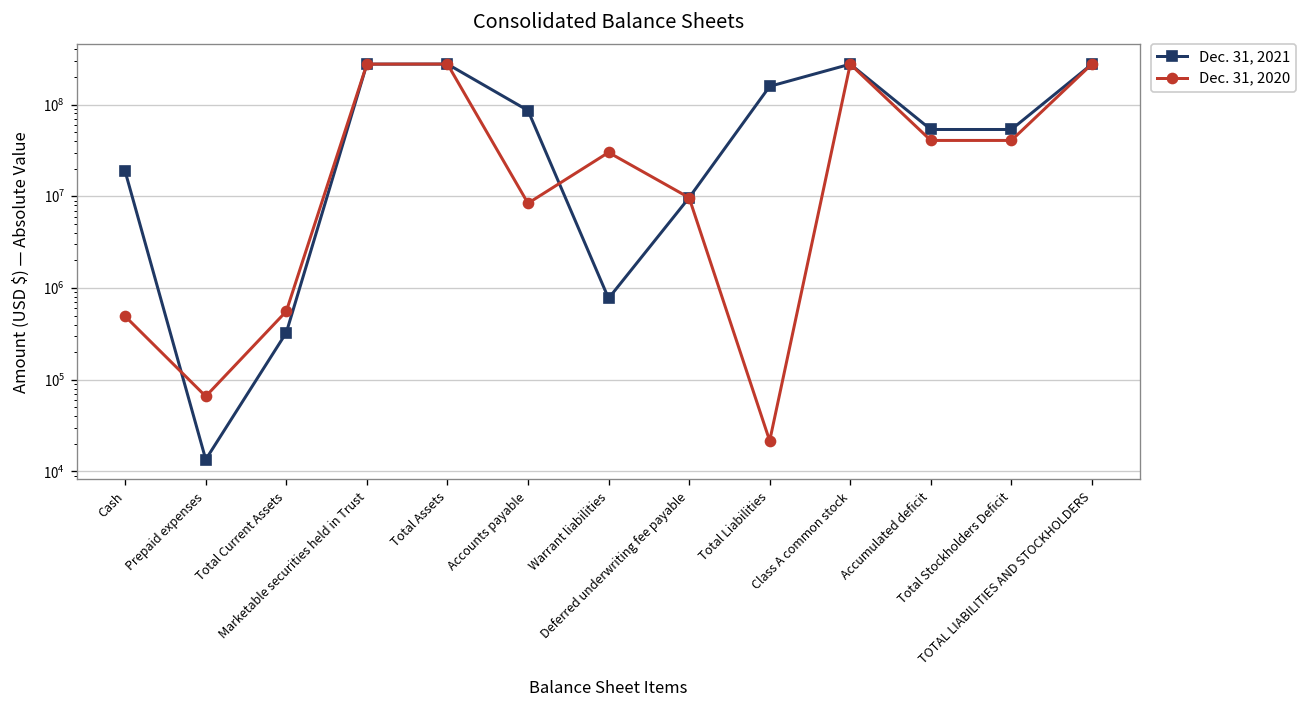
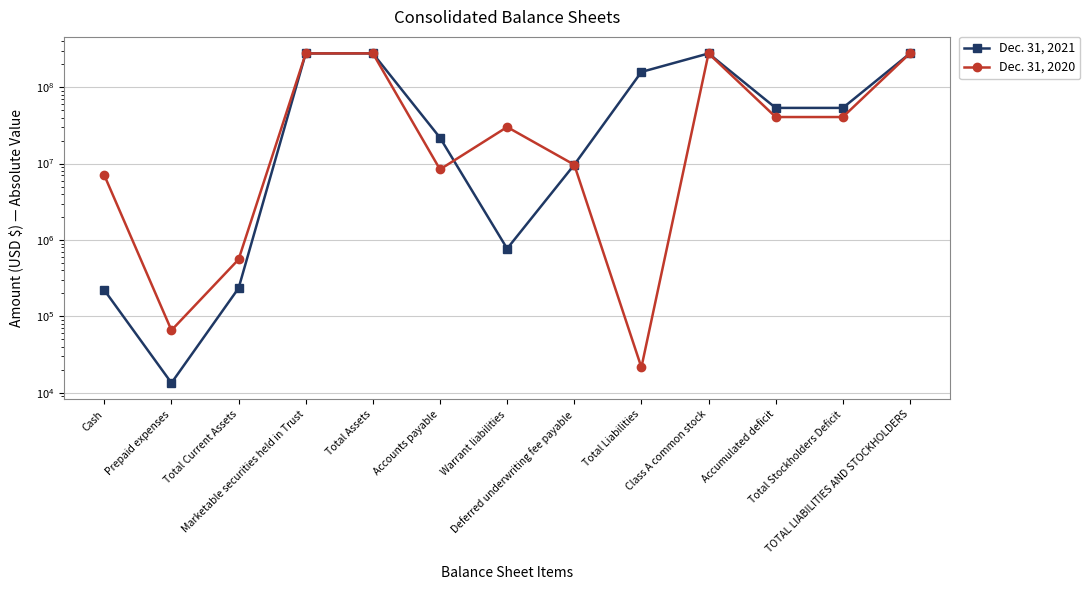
  {
    "Dec. 31, 2021": {
-     "Cash": 19000000,
+     "Cash": 220000,
      "Prepaid expenses": 14000,
-     "Total Current Assets": 330000,
-     "Accounts payable": 90000000,
+     "Total Current Assets": 230000,
+     "Accounts payable": 22000000,
      "Warrant liabilities": 800000,
      "Total Liabilities": 160000000,
      "Accumulated deficit": 50000000,
      "Total Stockholders Deficit": 50000000
    },
    "Dec. 31, 2020": {
-     "Cash": 500000,
+     "Cash": 7000000,
      "Prepaid expenses": 70000,
      "Total Current Assets": 600000,
      "Accounts payable": 8000000,
      "Warrant liabilities": 30000000,
      "Total Liabilities": 22000,
      "Accumulated deficit": 40000000,
      "Total Stockholders Deficit": 40000000
    }
  }
